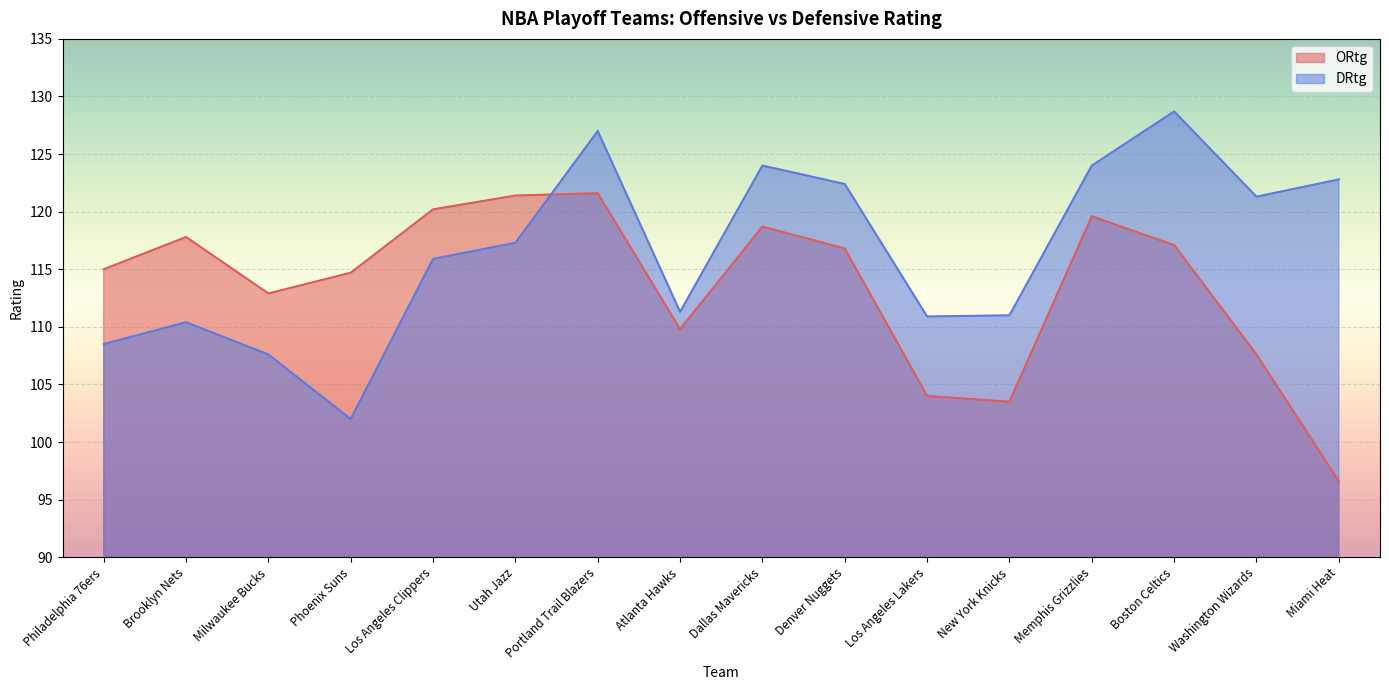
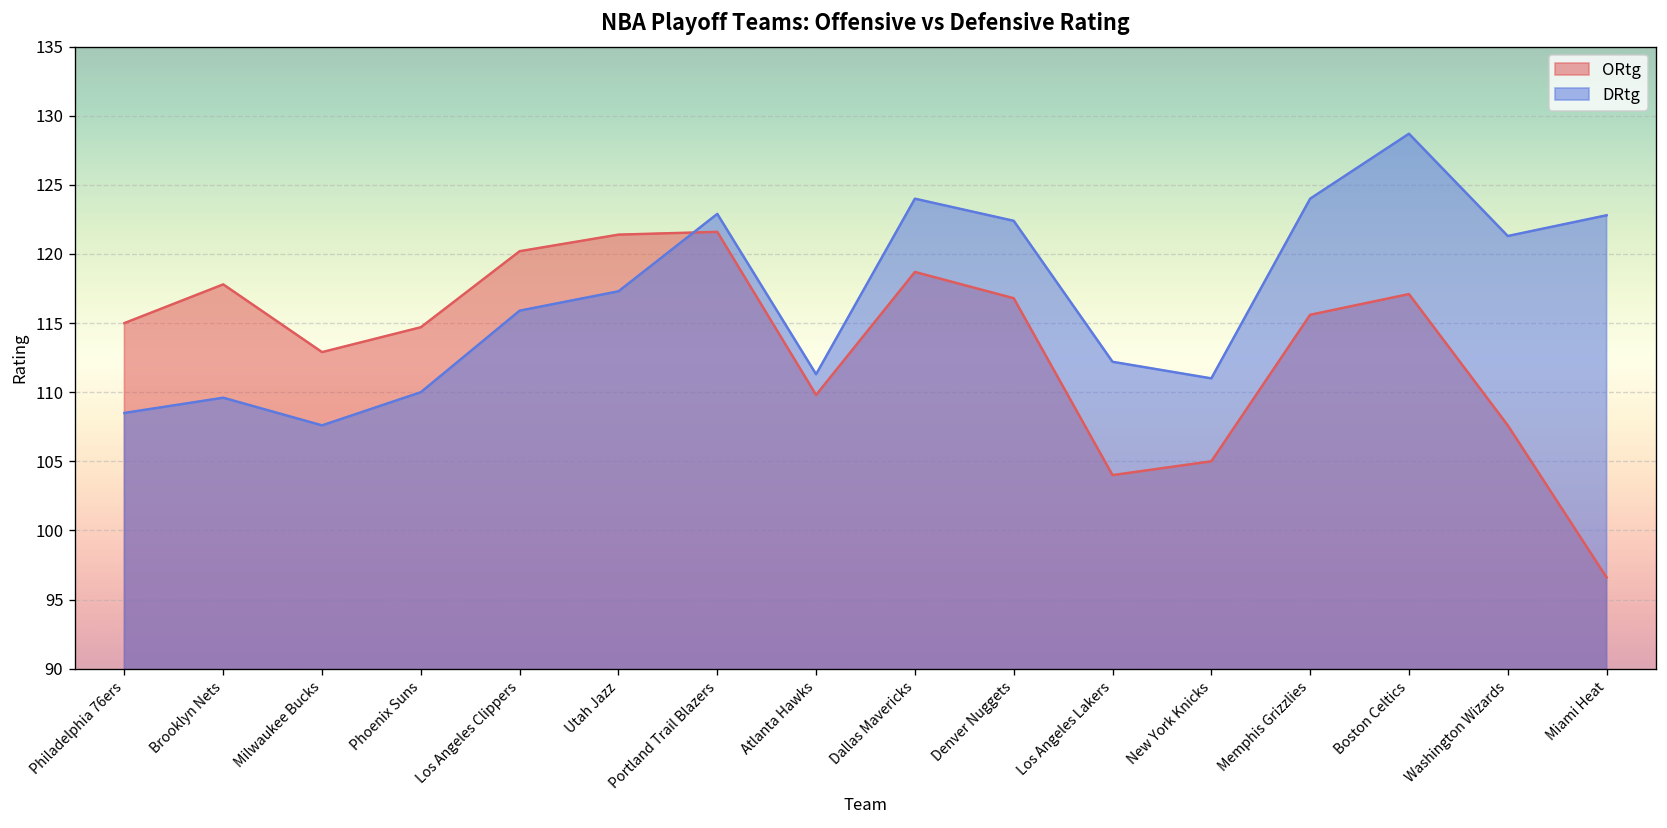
  {
    "ORtg": {
      "Philadelphia 76ers": 115.0,
      "Brooklyn Nets": 117.8,
      "Milwaukee Bucks": 112.9,
      "Phoenix Suns": 114.7,
      "Los Angeles Clippers": 120.2,
      "Utah Jazz": 121.4,
      "Portland Trail Blazers": 121.6,
      "Atlanta Hawks": 109.8,
      "Dallas Mavericks": 118.7,
      "Denver Nuggets": 116.8,
      "Los Angeles Lakers": 104.0,
-     "New York Knicks": 103.5,
-     "Memphis Grizzlies": 119.6,
+     "New York Knicks": 105.0,
+     "Memphis Grizzlies": 115.6,
      "Boston Celtics": 117.1,
      "Washington Wizards": 107.6,
      "Miami Heat": 96.6
    },
    "DRtg": {
      "Philadelphia 76ers": 108.5,
-     "Brooklyn Nets": 110.4,
+     "Brooklyn Nets": 109.6,
      "Milwaukee Bucks": 107.6,
-     "Phoenix Suns": 102,
+     "Phoenix Suns": 110,
      "Los Angeles Clippers": 115.9,
      "Utah Jazz": 117.3,
-     "Portland Trail Blazers": 127.0,
+     "Portland Trail Blazers": 122.9,
      "Atlanta Hawks": 111.3,
      "Dallas Mavericks": 124.0,
      "Denver Nuggets": 122.4,
-     "Los Angeles Lakers": 110.9,
+     "Los Angeles Lakers": 112.2,
      "New York Knicks": 111.0,
      "Memphis Grizzlies": 124.0,
      "Boston Celtics": 128.7,
      "Washington Wizards": 121.3,
      "Miami Heat": 122.8
    }
  }
